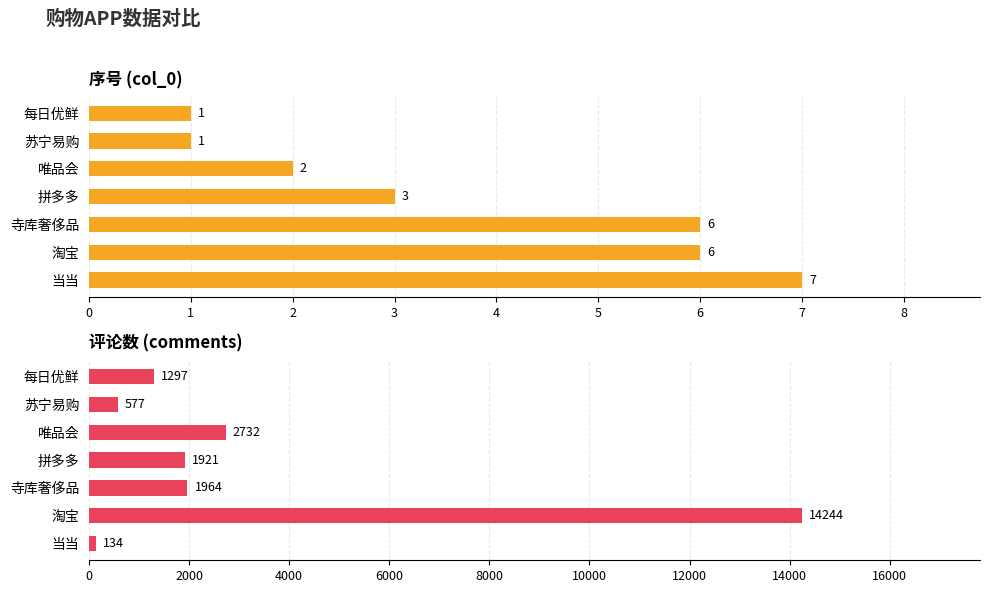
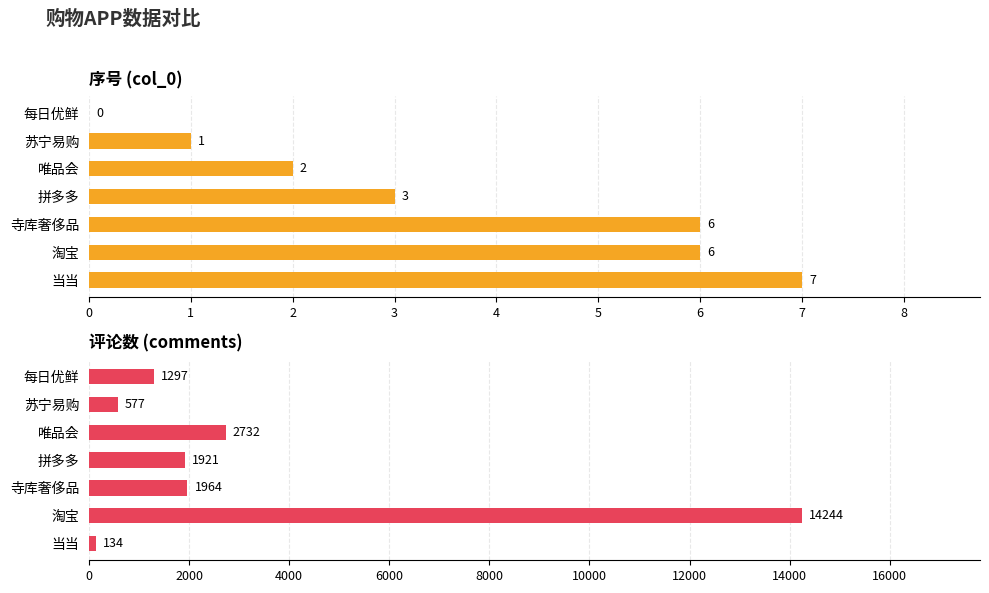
  {
    "序号 (col_0)": {
-     "每日优鲜": 1,
+     "每日优鲜": 0,
      "苏宁易购": 1,
      "唯品会": 2,
      "拼多多": 3,
      "寺库奢侈品": 6,
      "淘宝": 6,
      "当当": 7
    },
    "评论数 (comments)": {
      "每日优鲜": 1297,
      "苏宁易购": 577,
      "唯品会": 2732,
      "拼多多": 1921,
      "寺库奢侈品": 1964,
      "淘宝": 14244,
      "当当": 134
    }
  }
